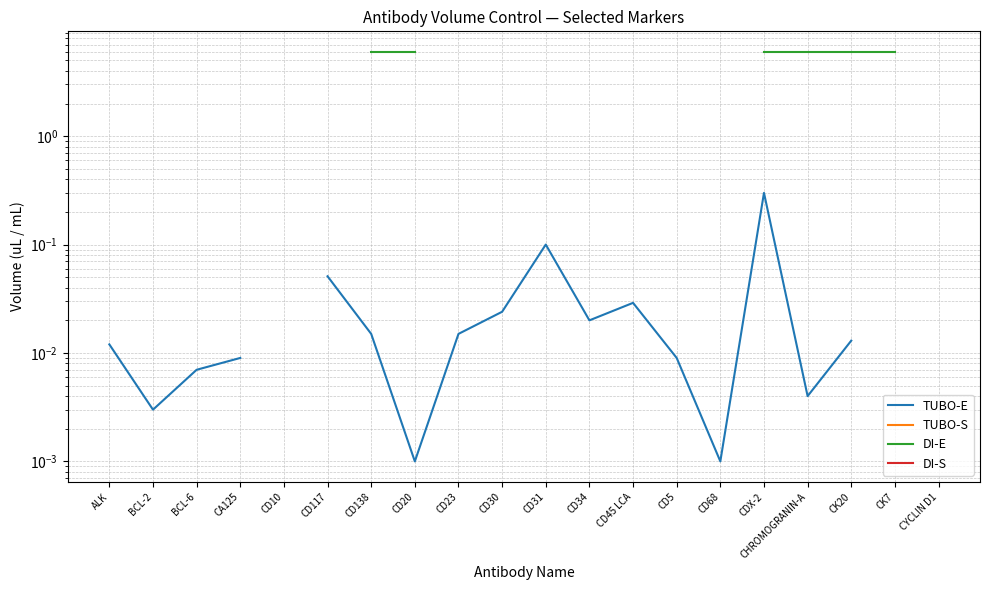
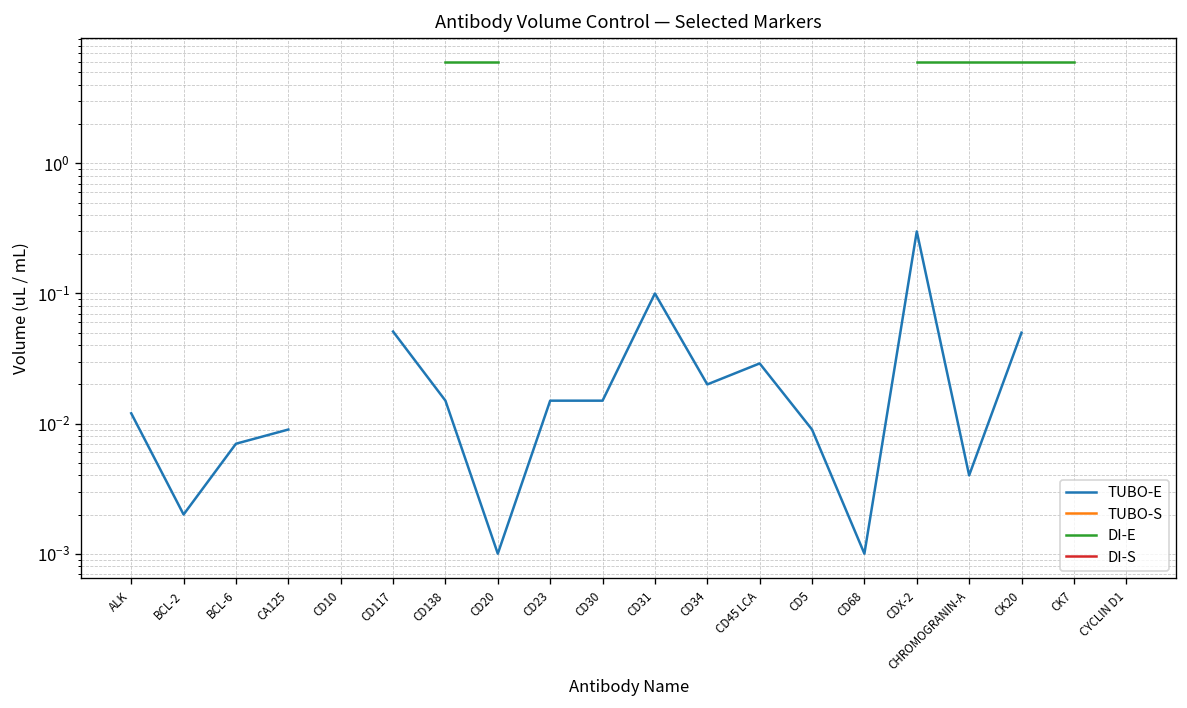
  {
    "TUBO-E": {
      "ALK": 0.012,
-     "BCL-2": 0.003,
+     "BCL-2": 0.002,
      "BCL-6": 0.007,
      "CA125": 0.009,
      "CD117": 0.05,
      "CD138": 0.015,
      "CD20": 0.001,
      "CD23": 0.015,
-     "CD30": 0.024,
+     "CD30": 0.015,
      "CD31": 0.10,
      "CD34": 0.020,
      "CD45 LCA": 0.029,
      "CD5": 0.009,
      "CD68": 0.001,
      "CDX-2": 0.30,
      "CHROMOGRANIN-A": 0.004,
-     "CK20": 0.013,
+     "CK20": 0.05,
      "CYCLIN D1": 0.006
    },
    "DI-E": {
      "CD10": 6,
      "CD138": 6,
      "CD20": 6,
      "CDX-2": 6,
      "CHROMOGRANIN-A": 6,
      "CK20": 6,
      "CK7": 6
    },
    "DI-S": {
      "CK7": 0.030
    }
  }
